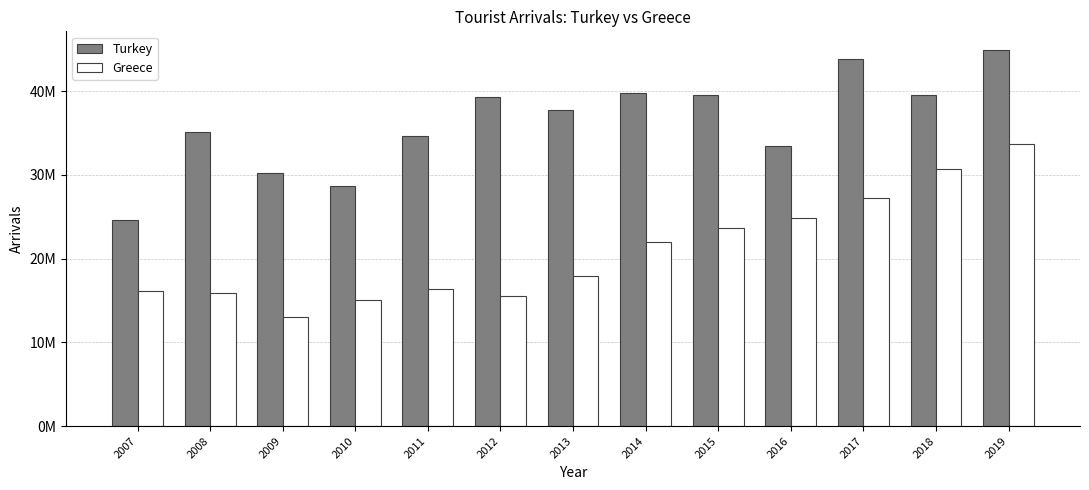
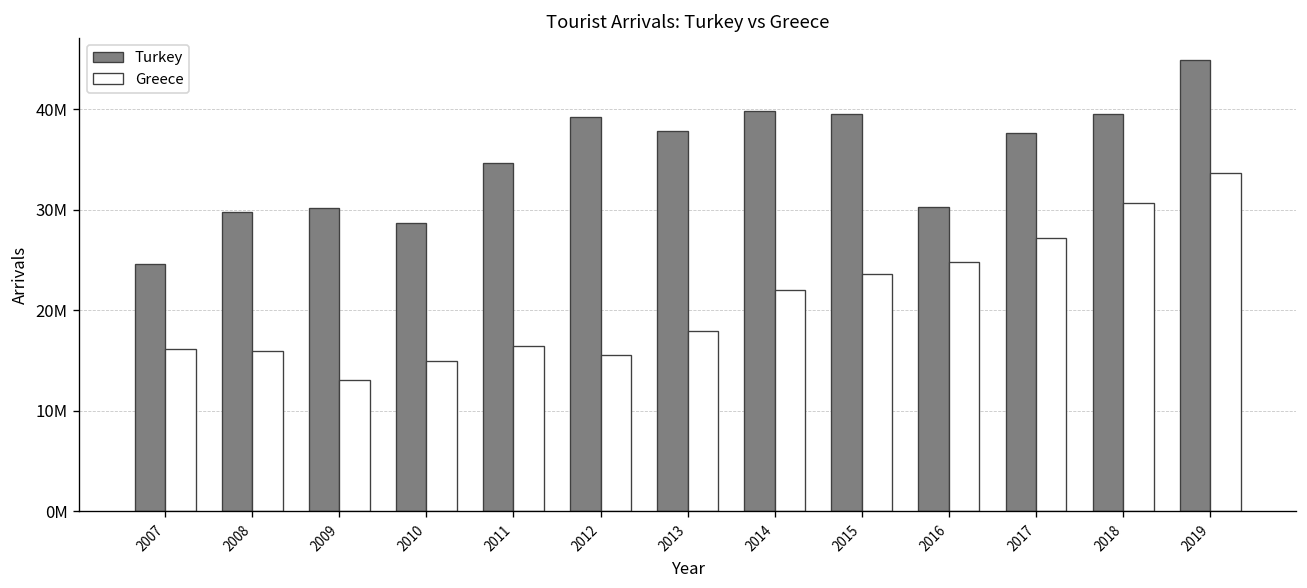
  {
    "Turkey": {
      "2007": 25000000,
-     "2008": 35000000,
+     "2008": 30000000,
      "2009": 30000000,
      "2010": 29000000,
      "2011": 35000000,
      "2012": 39000000,
      "2013": 38000000,
      "2014": 40000000,
      "2015": 39000000,
-     "2016": 33000000,
-     "2017": 44000000,
+     "2016": 30000000,
+     "2017": 38000000,
      "2018": 39000000,
      "2019": 45000000
    },
    "Greece": {
      "2007": 16000000,
      "2008": 16000000,
      "2009": 13000000,
      "2010": 15000000,
      "2011": 16000000,
      "2012": 16000000,
      "2013": 18000000,
      "2014": 22000000,
      "2015": 24000000,
      "2016": 25000000,
      "2017": 27000000,
      "2018": 31000000,
      "2019": 34000000
    }
  }
